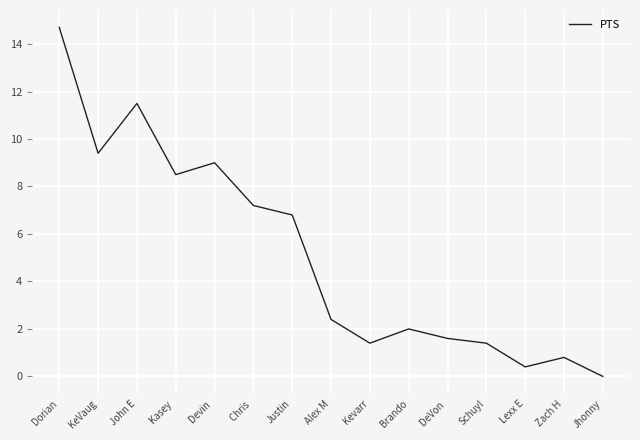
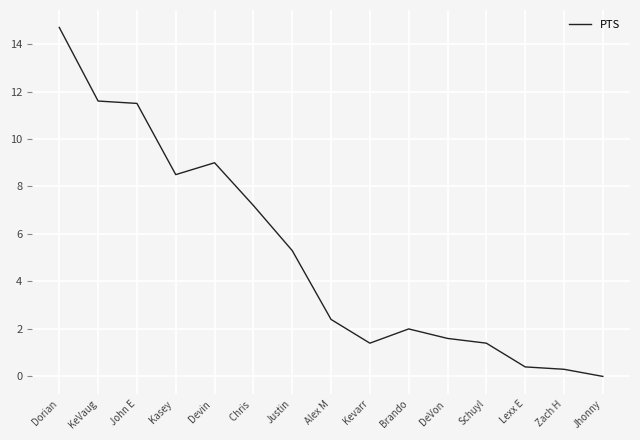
  {
    "Dorian": 14.7,
-   "KeVaug": 9.4,
+   "KeVaug": 11.6,
    "John E": 11.5,
    "Kasey": 8.5,
    "Devin": 9.0,
    "Chris": 7.2,
-   "Justin": 6.8,
+   "Justin": 5.3,
    "Alex M": 2.4,
    "Kevarr": 1.4,
    "Brando": 2.0,
    "DeVon": 1.6,
    "Schuyl": 1.4,
    "Lexx E": 0.4,
-   "Zach H": 0.8,
+   "Zach H": 0.3,
    "Jhonny": 0.0
  }
